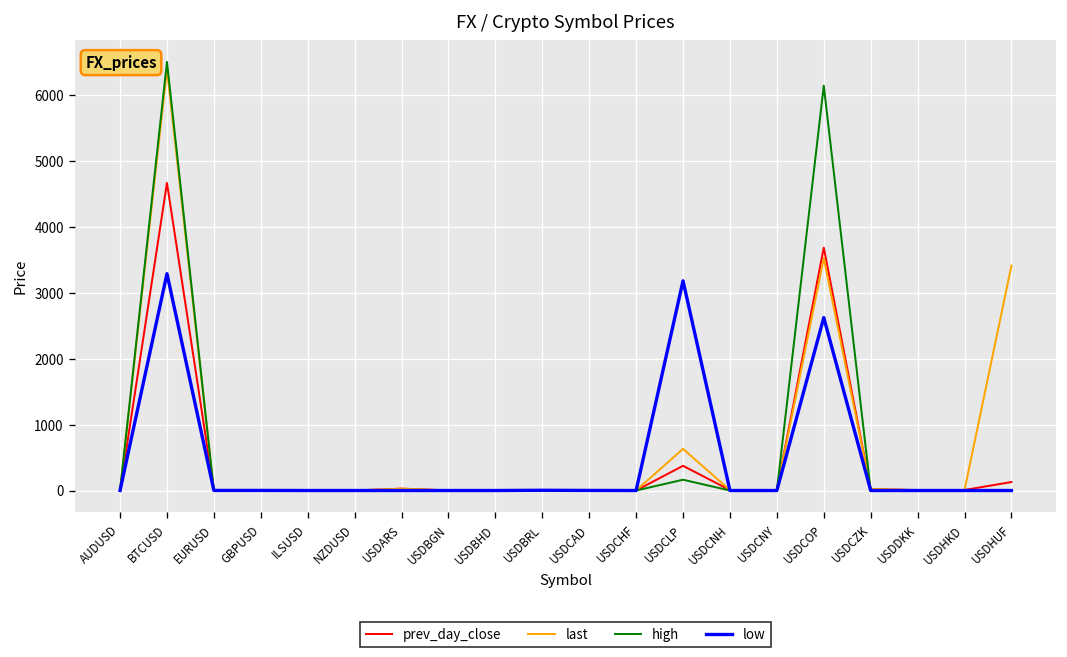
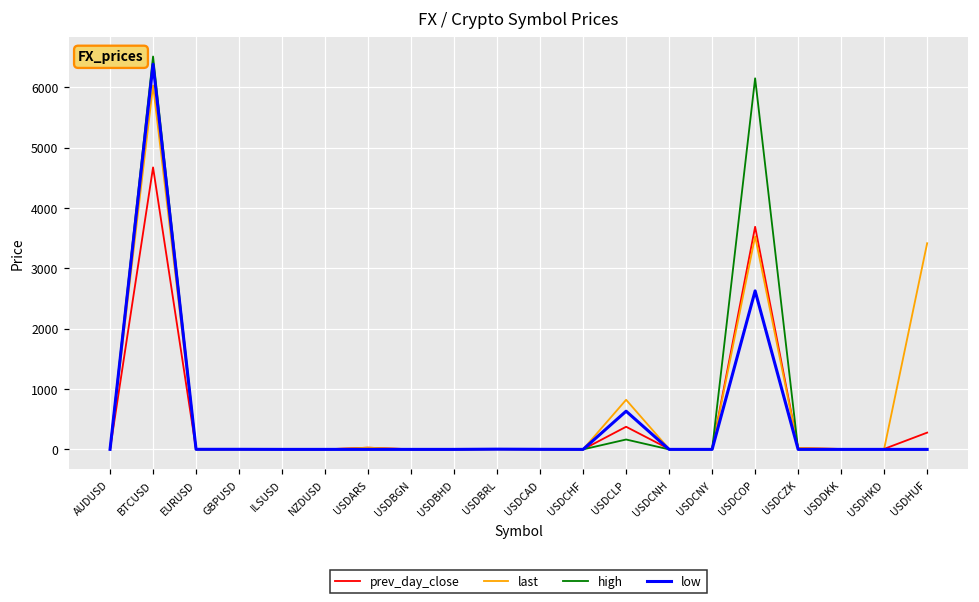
  {
    "prev_day_close": {
      "BTCUSD": 4700,
      "USDCLP": 400,
      "USDCOP": 3700,
-     "USDHUF": 100
+     "USDHUF": 300
    },
    "last": {
-     "BTCUSD": 6400,
-     "USDCLP": 600,
+     "BTCUSD": 6000,
+     "USDCLP": 800,
      "USDCOP": 3500,
      "USDHUF": 3400
    },
    "high": {
      "BTCUSD": 6500,
      "USDCLP": 200,
      "USDCOP": 6100
    },
    "low": {
-     "BTCUSD": 3300,
-     "USDCLP": 3200,
+     "BTCUSD": 6400,
+     "USDCLP": 600,
      "USDCOP": 2600
    }
  }
